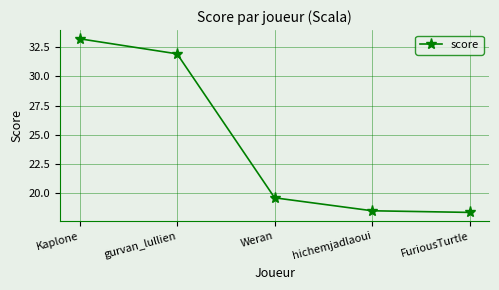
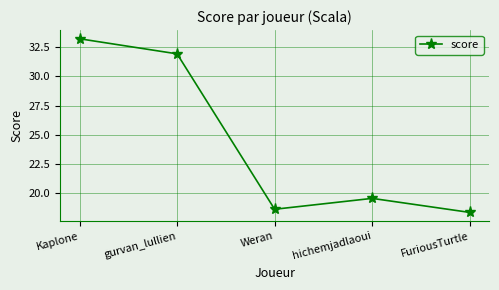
  {
    "Kaplone": 33.2,
    "gurvan_lullien": 31.9,
-   "Weran": 19.6,
-   "hichemjadlaoui": 18.5,
+   "Weran": 18.6,
+   "hichemjadlaoui": 19.6,
    "FuriousTurtle": 18.4
  }
